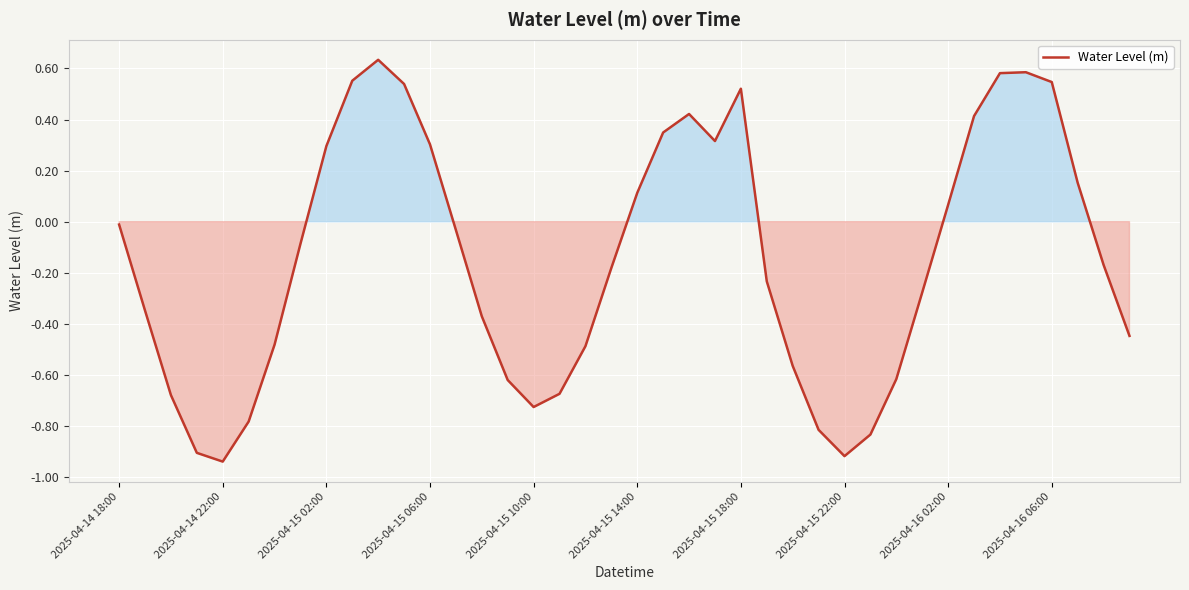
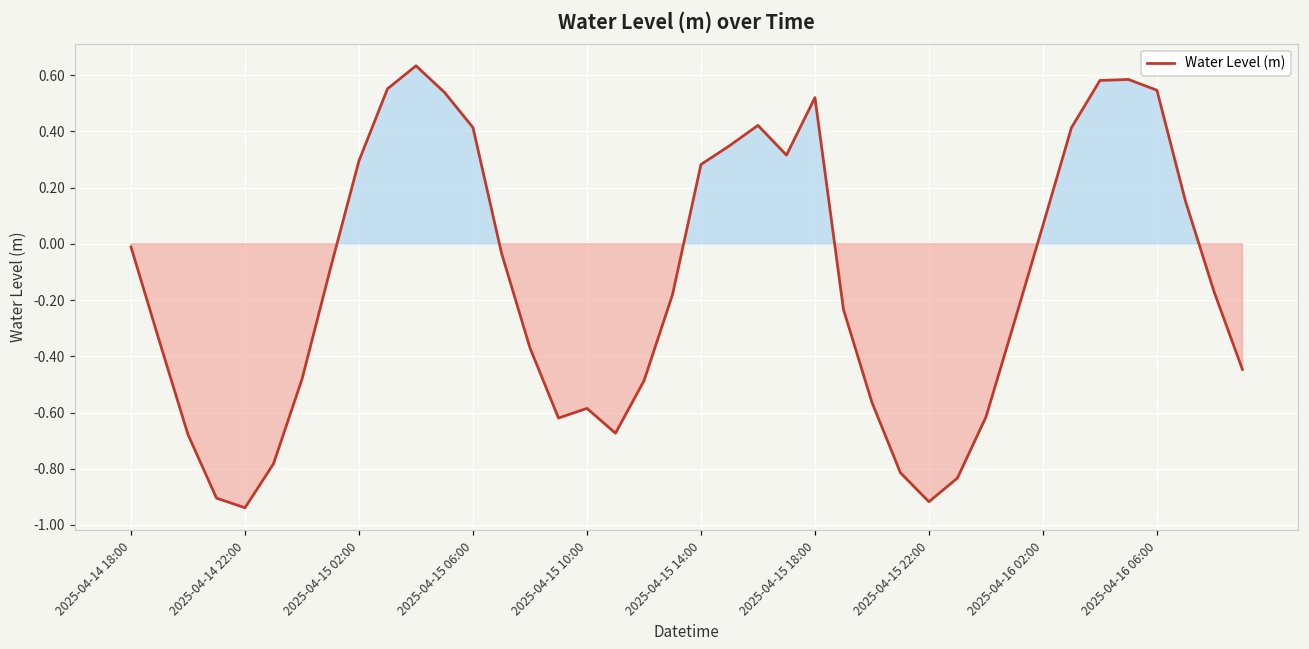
  {
    "2025-04-14 18:00": -0.01,
    "2025-04-14 22:00": -0.94,
    "2025-04-15 02:00": 0.30,
-   "2025-04-15 06:00": 0.30,
-   "2025-04-15 10:00": -0.73,
-   "2025-04-15 14:00": 0.11,
+   "2025-04-15 06:00": 0.41,
+   "2025-04-15 10:00": -0.59,
+   "2025-04-15 14:00": 0.28,
    "2025-04-15 18:00": 0.52,
    "2025-04-15 22:00": -0.92,
    "2025-04-16 02:00": 0.07,
    "2025-04-16 06:00": 0.55
  }
